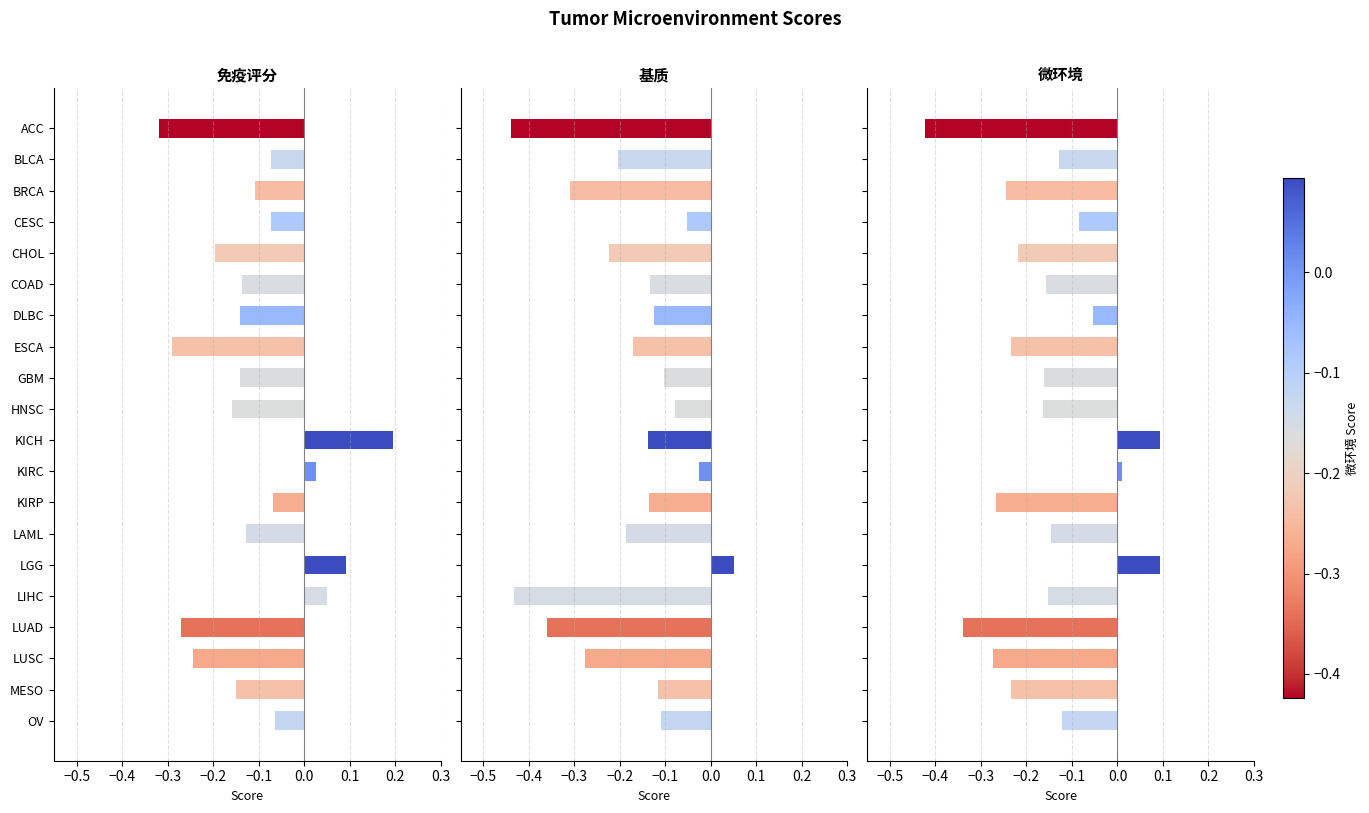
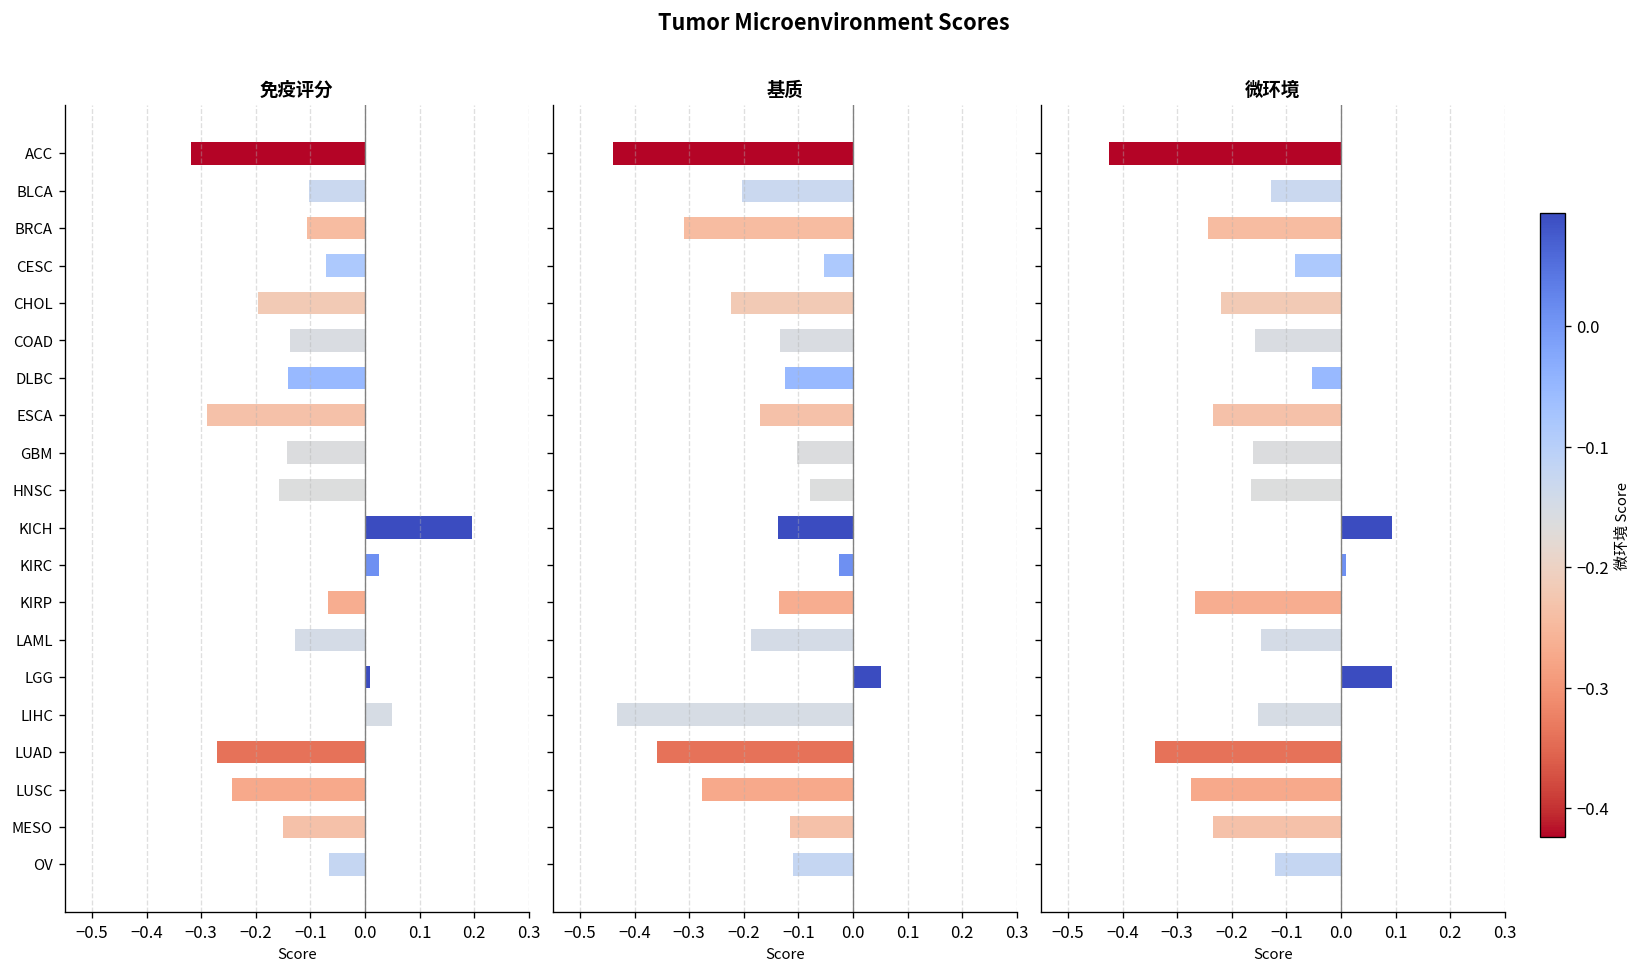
  {
    "免疫评分": {
      "ACC": -0.32,
-     "BLCA": -0.07,
+     "BLCA": -0.10,
      "BRCA": -0.11,
      "CESC": -0.07,
      "CHOL": -0.20,
      "COAD": -0.14,
      "DLBC": -0.14,
      "ESCA": -0.29,
      "GBM": -0.14,
      "HNSC": -0.16,
      "KICH": 0.20,
      "KIRC": 0.03,
      "KIRP": -0.07,
      "LAML": -0.13,
-     "LGG": 0.09,
+     "LGG": 0.01,
      "LIHC": 0.05,
      "LUAD": -0.27,
      "LUSC": -0.24,
      "MESO": -0.15,
      "OV": -0.07
    }
  }
